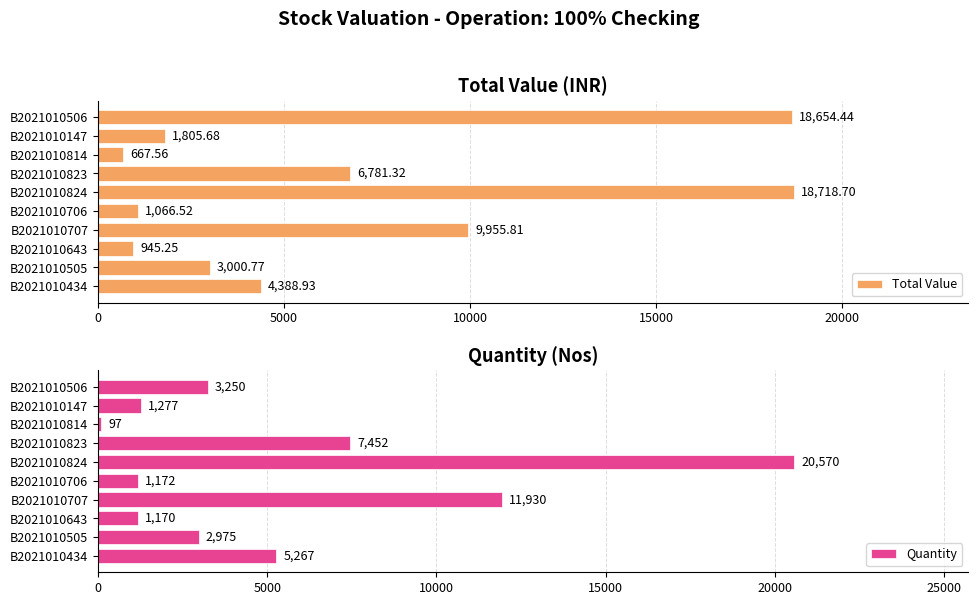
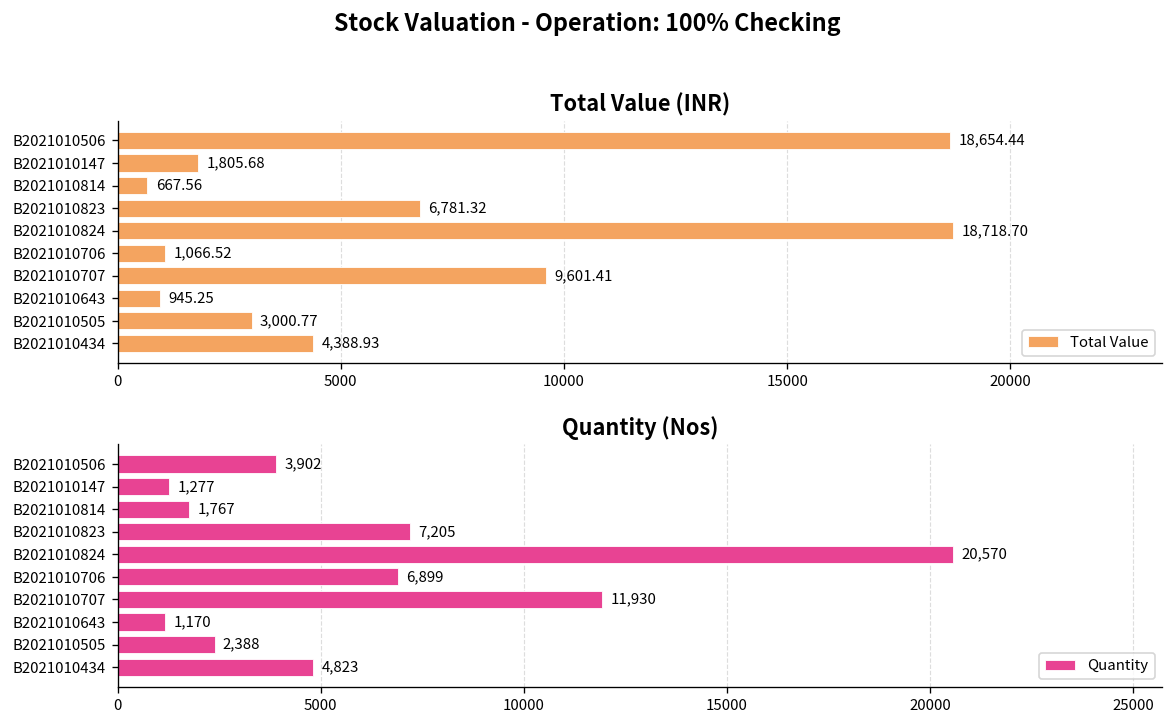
  {
    "Total Value (INR)": {
      "B2021010506": "18,654.44",
      "B2021010147": "1,805.68",
      "B2021010814": "667.56",
      "B2021010823": "6,781.32",
      "B2021010824": "18,718.70",
      "B2021010706": "1,066.52",
-     "B2021010707": "9,955.81",
+     "B2021010707": "9,601.41",
      "B2021010643": "945.25",
      "B2021010505": "3,000.77",
      "B2021010434": "4,388.93"
    },
    "Quantity (Nos)": {
-     "B2021010506": "3,250",
+     "B2021010506": "3,902",
      "B2021010147": "1,277",
-     "B2021010814": "97",
-     "B2021010823": "7,452",
+     "B2021010814": "1,767",
+     "B2021010823": "7,205",
      "B2021010824": "20,570",
-     "B2021010706": "1,172",
+     "B2021010706": "6,899",
      "B2021010707": "11,930",
      "B2021010643": "1,170",
-     "B2021010505": "2,975",
-     "B2021010434": "5,267"
+     "B2021010505": "2,388",
+     "B2021010434": "4,823"
    }
  }
